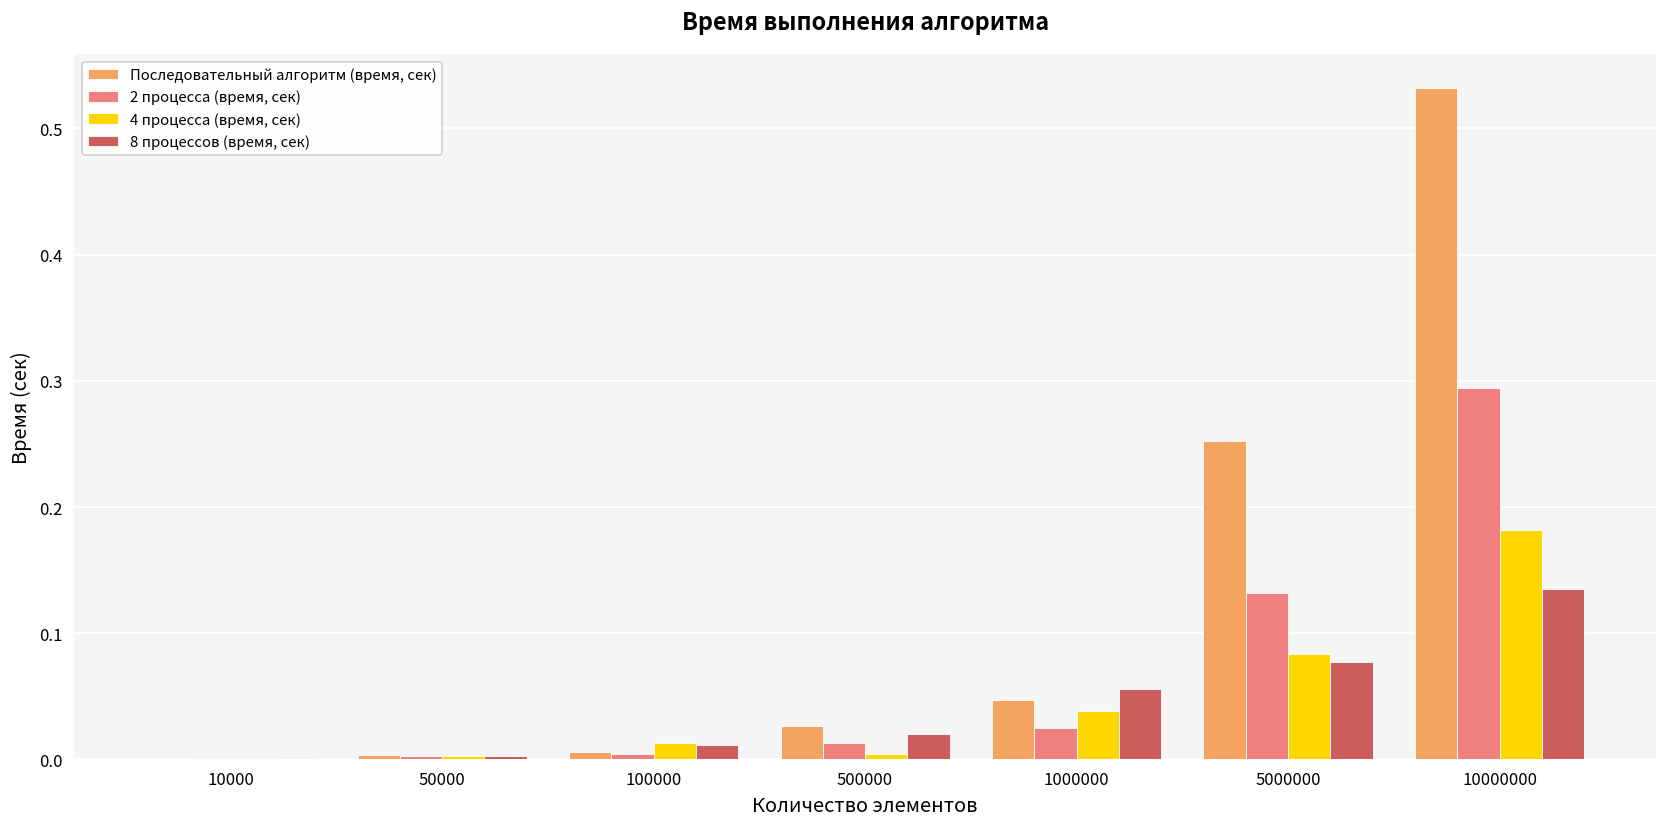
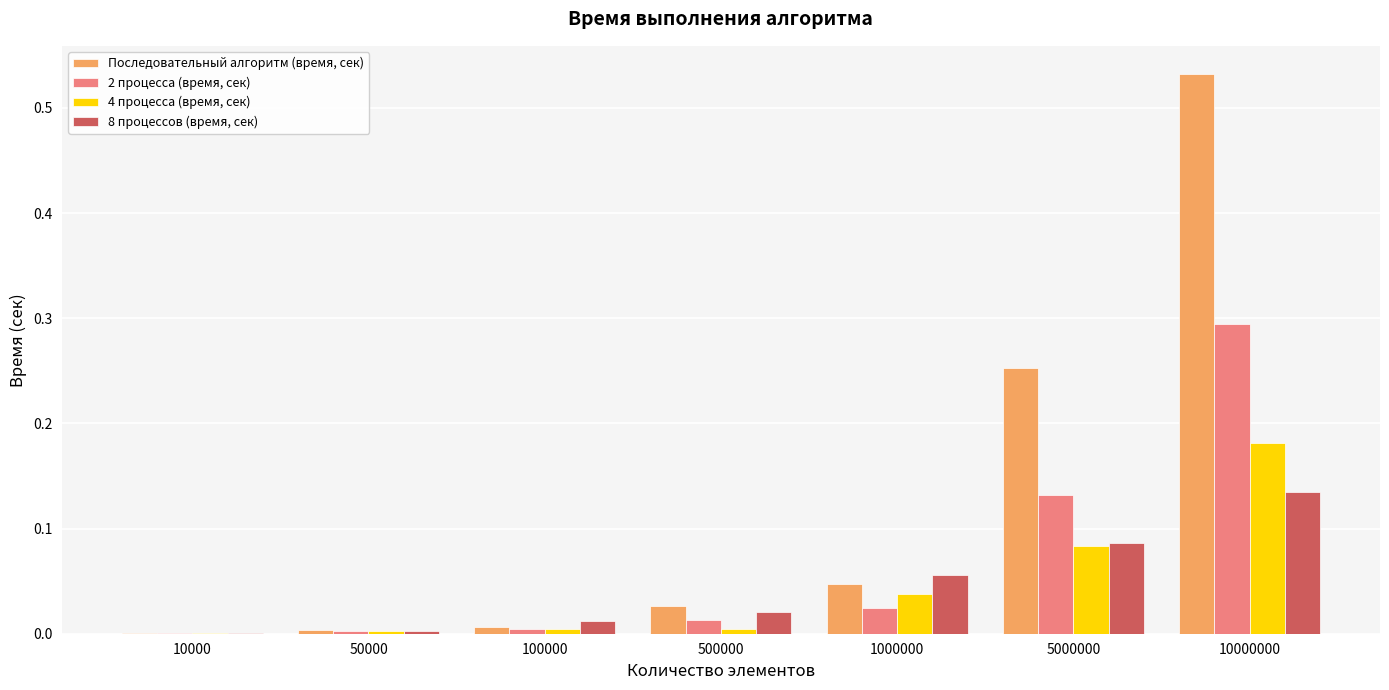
  {
    "4 процесса (время, сек)": {
      "50000": 0.003,
-     "100000": 0.013,
+     "100000": 0.004,
      "500000": 0.004,
      "1000000": 0.038,
      "5000000": 0.083,
      "10000000": 0.182
    },
    "8 процессов (время, сек)": {
      "50000": 0.003,
      "100000": 0.012,
      "500000": 0.020,
      "1000000": 0.056,
-     "5000000": 0.077,
+     "5000000": 0.086,
      "10000000": 0.135
    }
  }
